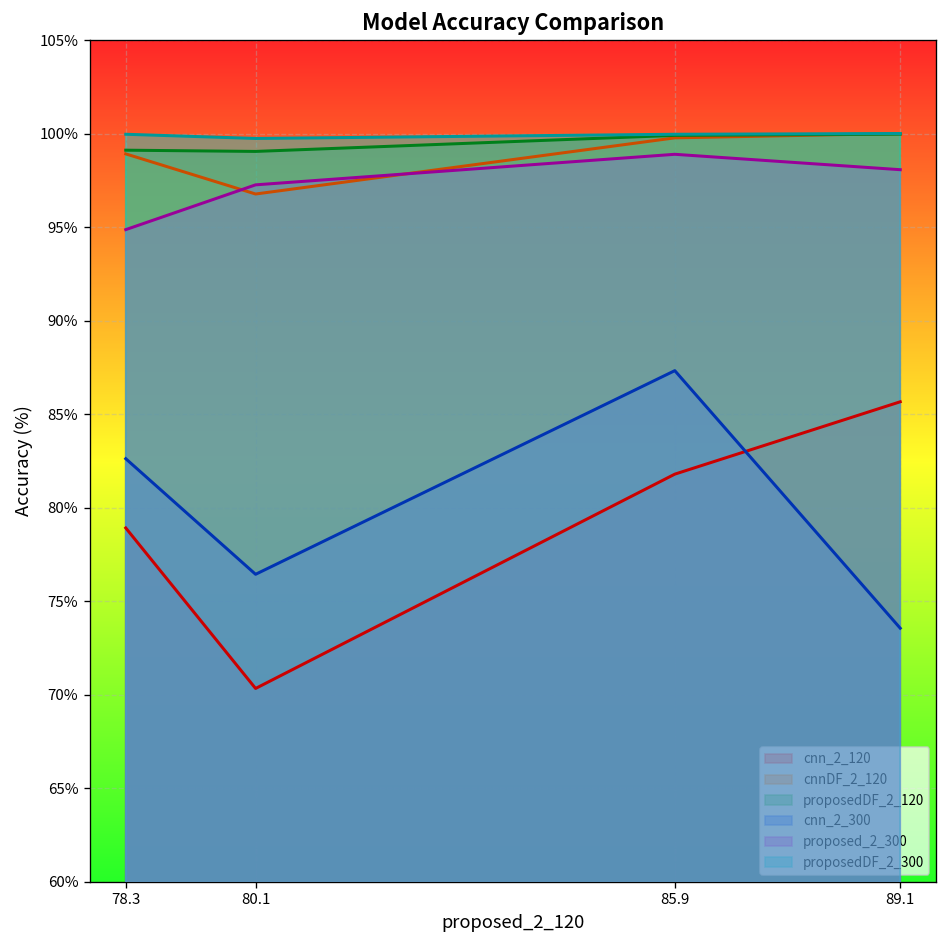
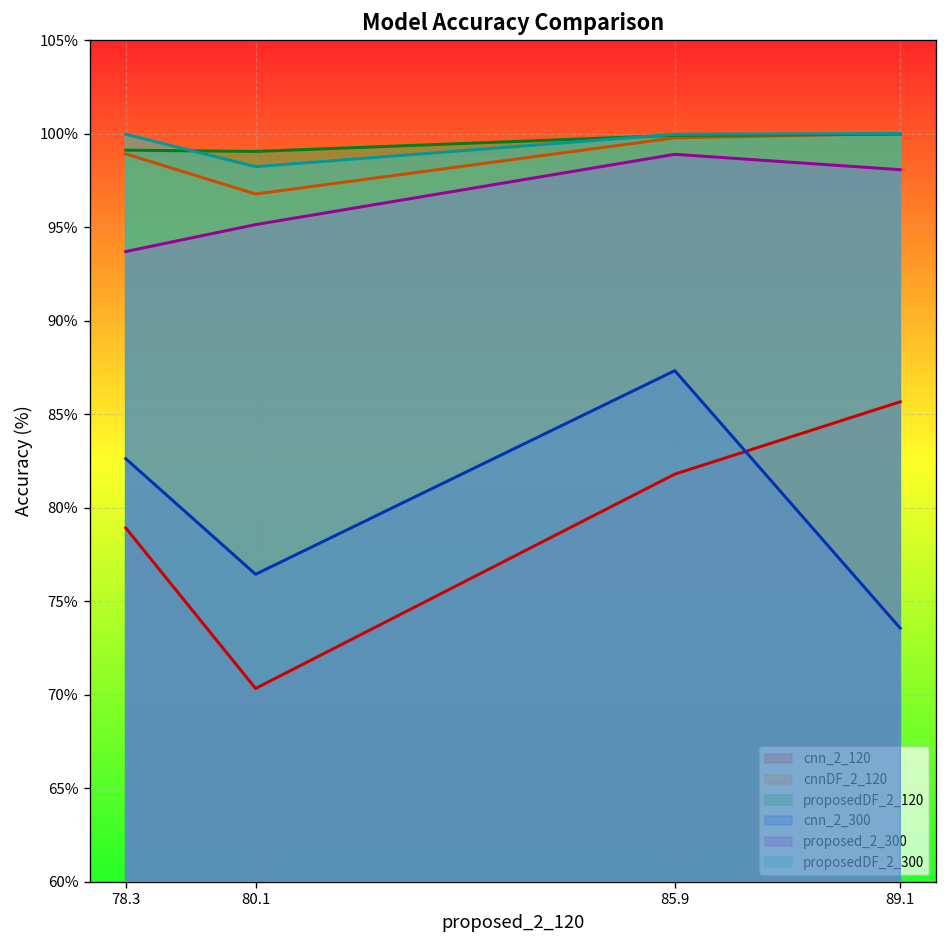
  {
    "proposedDF_2_120": {
      "78.3": "99.1%",
      "80.1": "99.0%"
    },
    "cnn_2_300": {
      "78.3": "82.6%",
      "80.1": "76.4%",
      "85.9": "87.3%",
      "89.1": "73.6%"
    },
    "proposed_2_300": {
-     "78.3": "94.9%",
-     "80.1": "97.3%",
+     "78.3": "93.7%",
+     "80.1": "95.1%",
      "85.9": "98.9%",
      "89.1": "98.1%"
    },
    "proposedDF_2_300": {
      "78.3": "100.0%",
-     "80.1": "99.7%"
+     "80.1": "98.2%"
    }
  }
